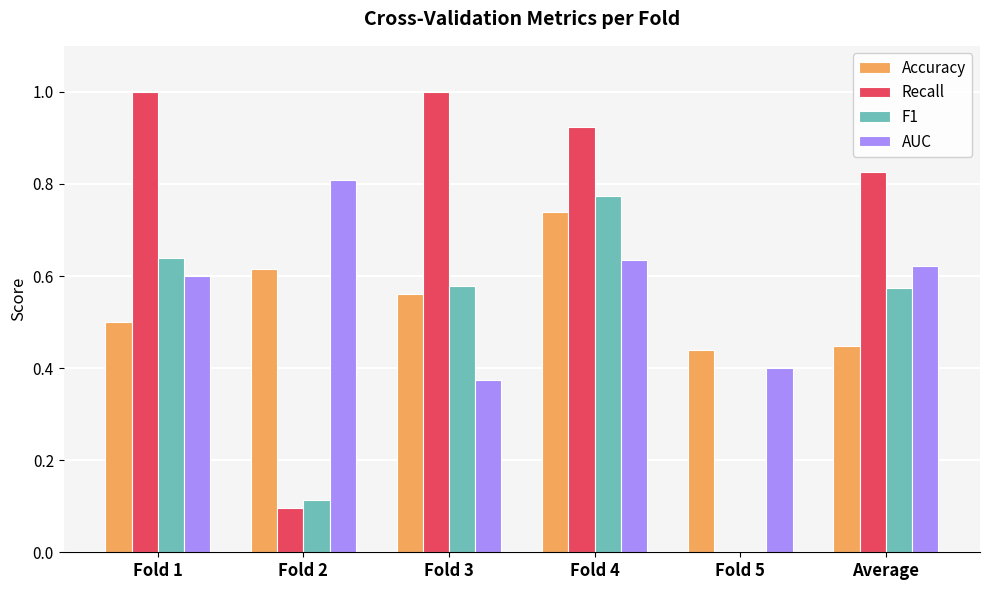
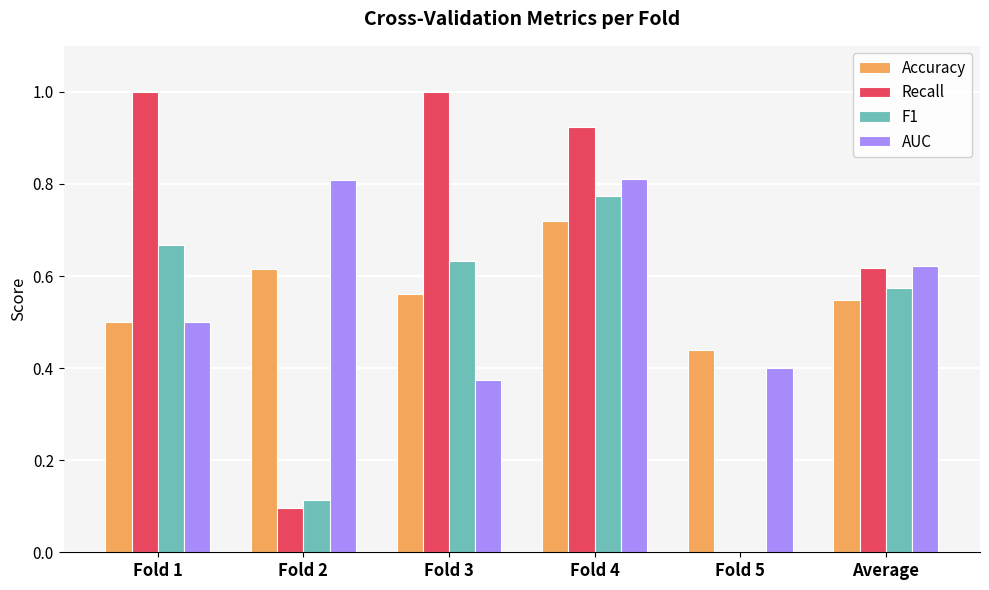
  {
    "Accuracy": {
      "Fold 1": 0.50,
      "Fold 2": 0.62,
      "Fold 3": 0.56,
-     "Fold 4": 0.74,
+     "Fold 4": 0.72,
      "Fold 5": 0.44,
-     "Average": 0.45
+     "Average": 0.55
    },
    "Recall": {
      "Fold 1": 1.00,
      "Fold 2": 0.10,
      "Fold 3": 1.00,
      "Fold 4": 0.92,
      "Fold 5": 0.00,
-     "Average": 0.83
+     "Average": 0.62
    },
    "F1": {
-     "Fold 1": 0.64,
+     "Fold 1": 0.67,
      "Fold 2": 0.11,
-     "Fold 3": 0.58,
+     "Fold 3": 0.63,
      "Fold 4": 0.77,
      "Fold 5": 0.00,
      "Average": 0.57
    },
    "AUC": {
-     "Fold 1": 0.6,
+     "Fold 1": 0.5,
      "Fold 2": 0.81,
      "Fold 3": 0.38,
-     "Fold 4": 0.63,
+     "Fold 4": 0.81,
      "Fold 5": 0.40,
      "Average": 0.62
    }
  }
